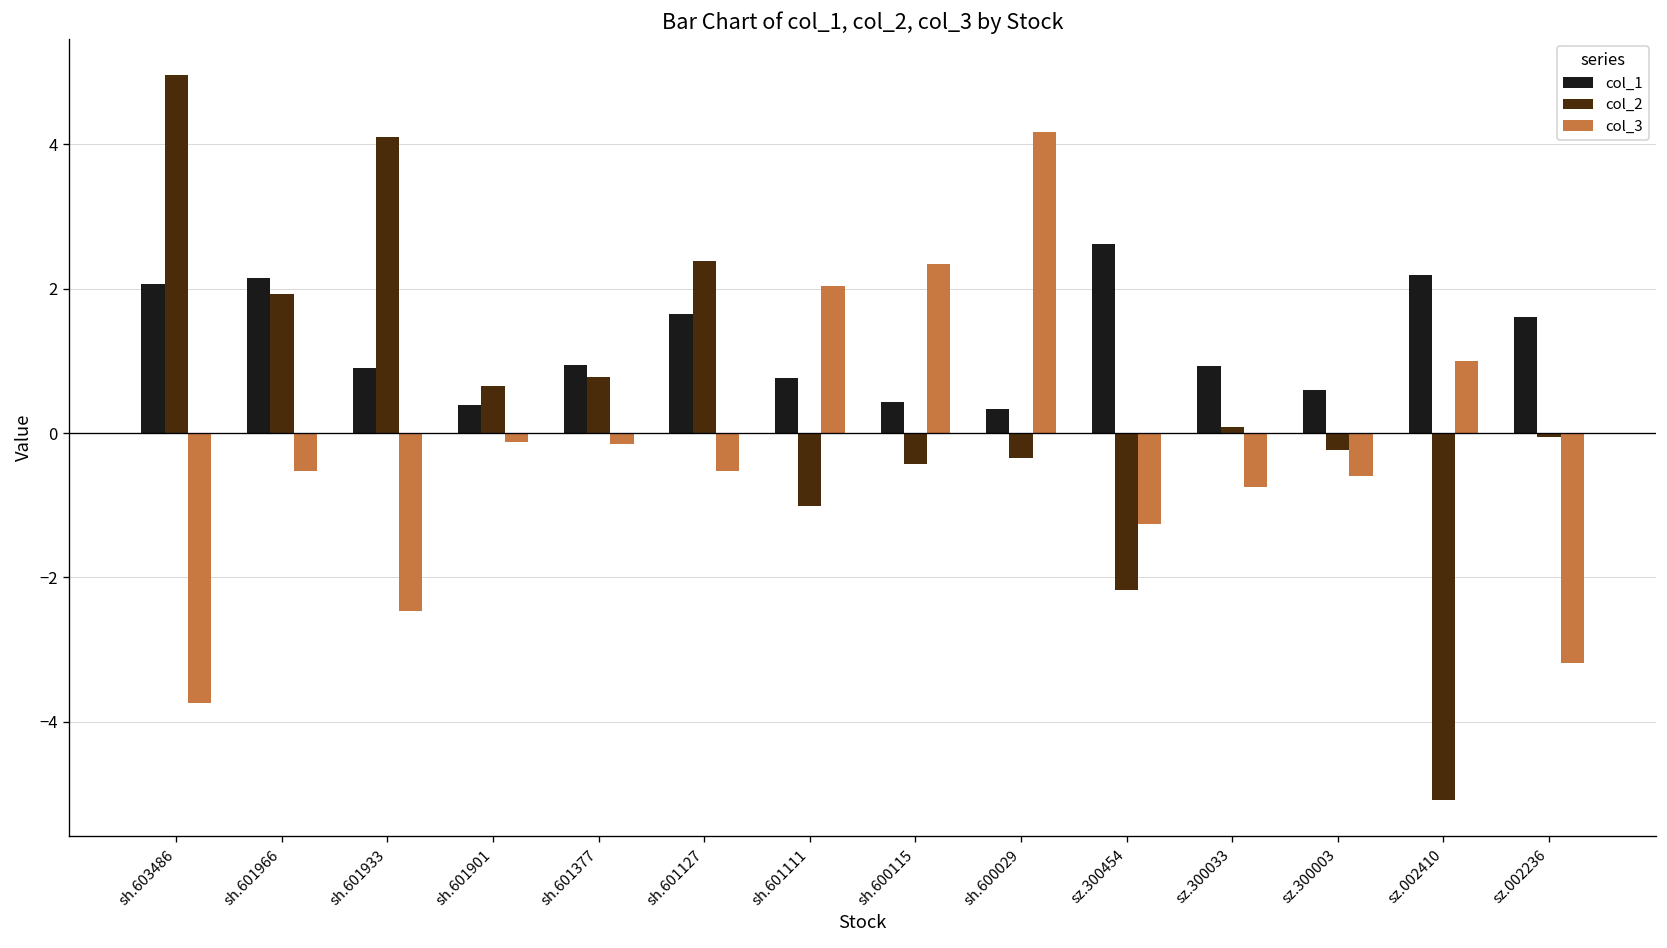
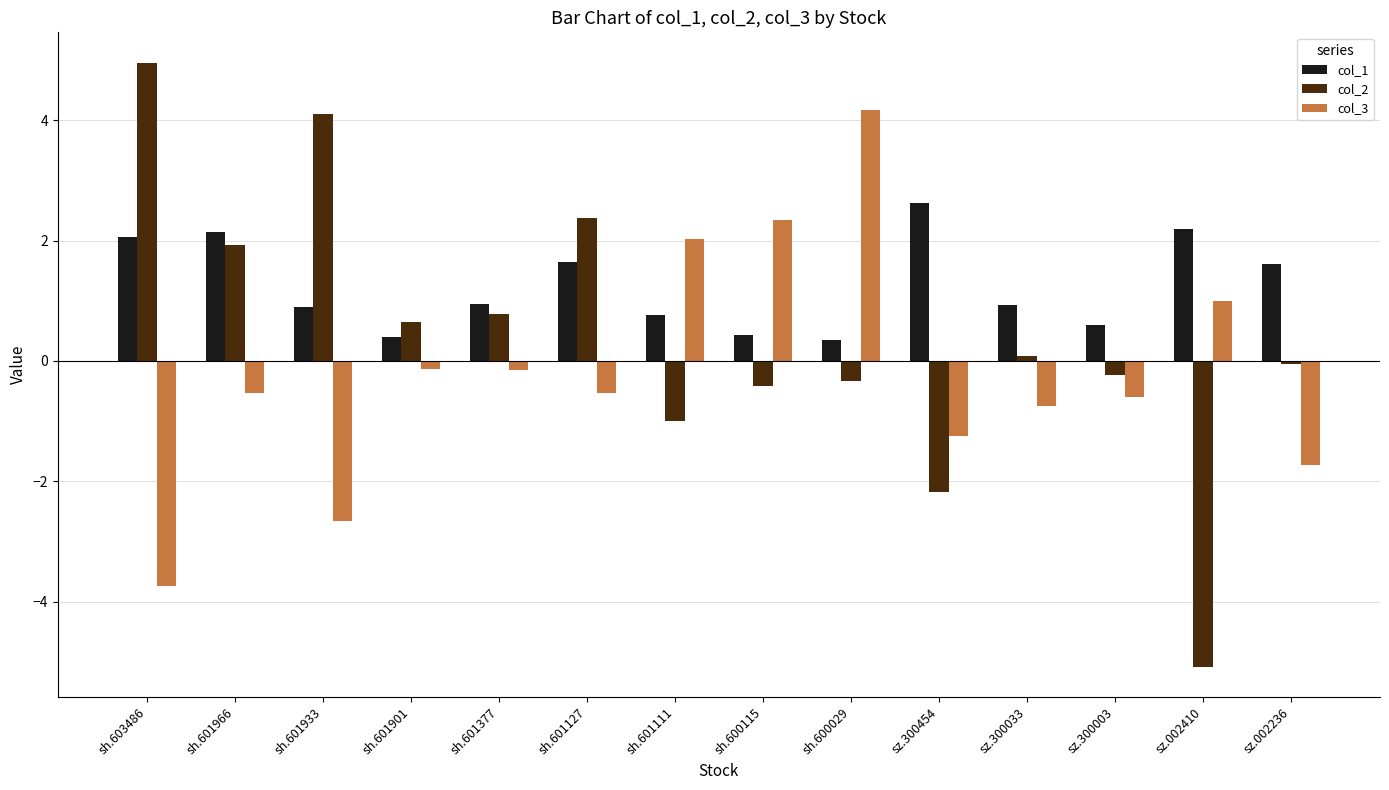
  {
    "col_3": {
      "sh.603486": -3.7,
      "sh.601966": -0.5,
-     "sh.601933": -2.5,
+     "sh.601933": -2.7,
      "sh.601901": -0.1,
      "sh.601377": -0.2,
      "sh.601127": -0.5,
      "sh.601111": 2.0,
      "sh.600115": 2.3,
      "sh.600029": 4.2,
      "sz.300454": -1.3,
      "sz.300033": -0.7,
      "sz.300003": -0.6,
      "sz.002410": 1.0,
-     "sz.002236": -3.2
+     "sz.002236": -1.7
    }
  }
